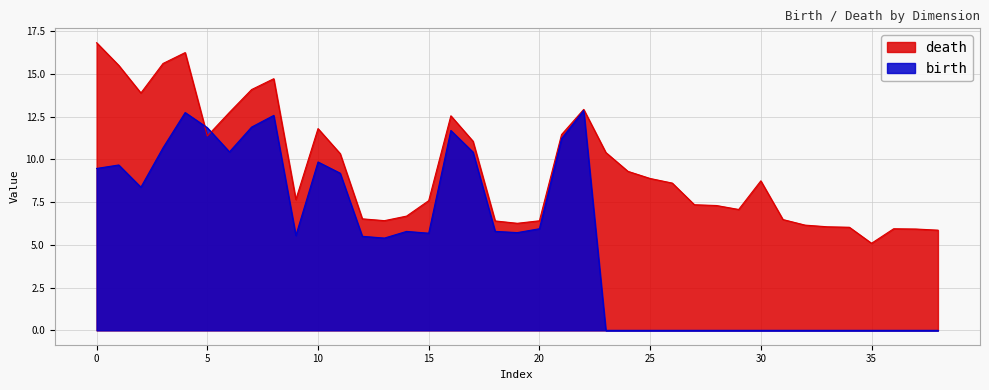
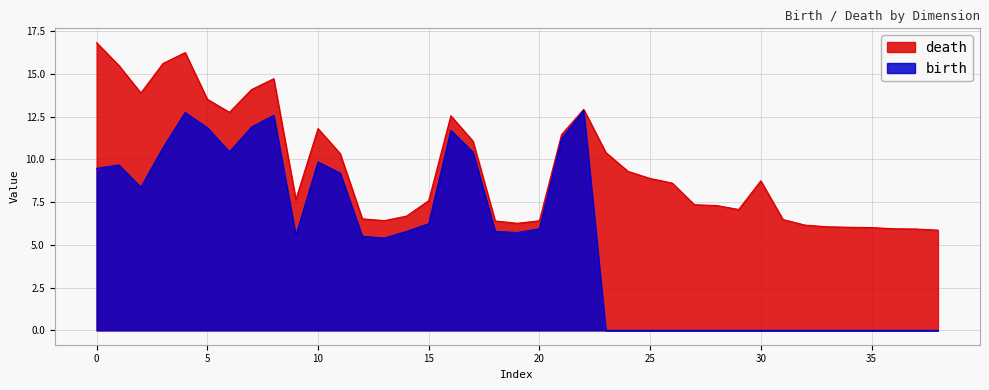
  {
    "death": {
      "0": 16.8,
-     "5": 11.4,
+     "5": 13.5,
      "10": 11.8,
      "15": 7.6,
      "20": 6.4,
      "25": 8.9,
      "30": 8.7,
-     "35": 5.1
+     "35": 6.0
    },
    "birth": {
      "0": 9.5,
      "5": 11.9,
      "10": 9.8,
-     "15": 5.7,
+     "15": 6.2,
      "20": 5.9,
      "25": 0.0,
      "30": 0.0,
      "35": 0.0
    }
  }
